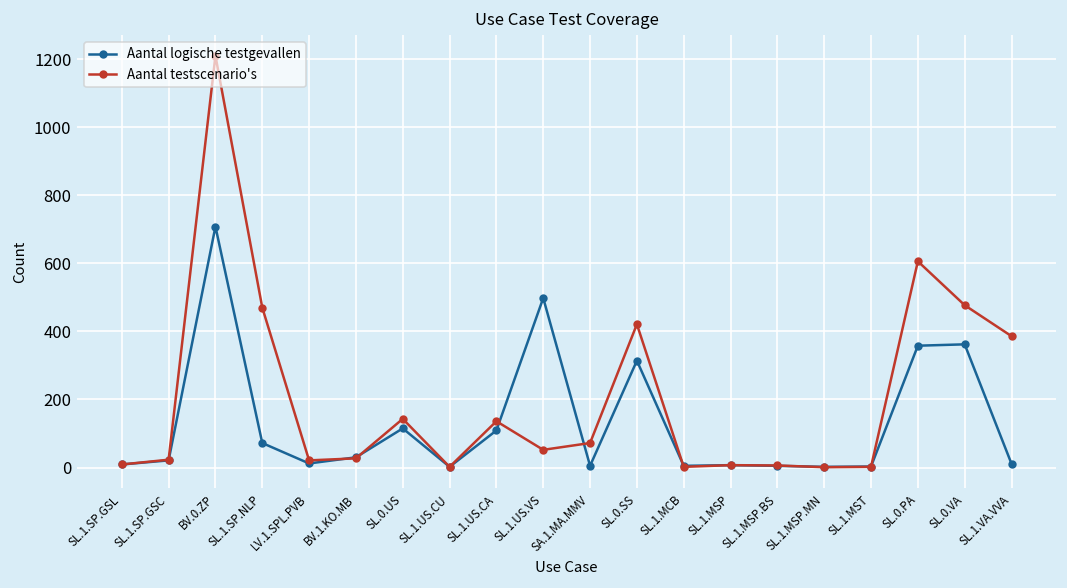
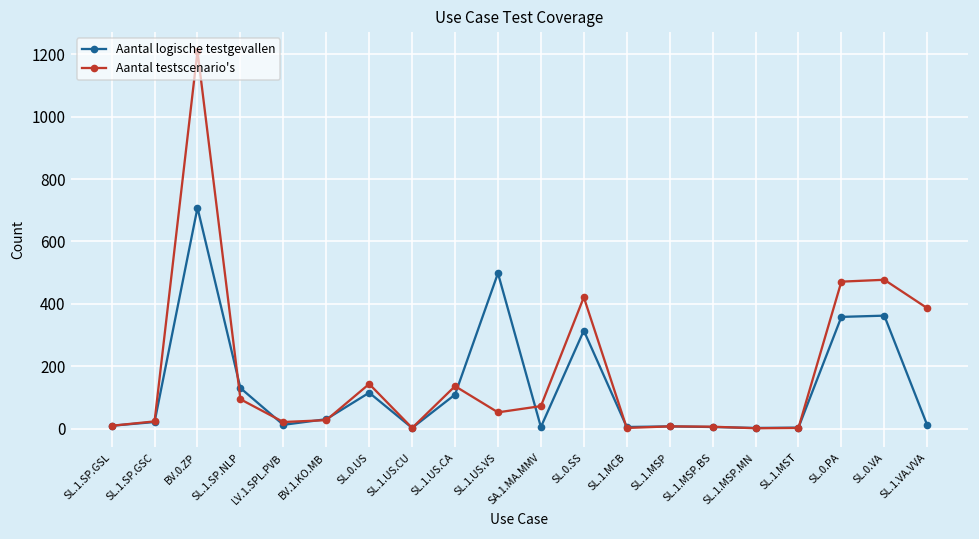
  {
    "Aantal logische testgevallen": {
      "BV.0.ZP": 710,
-     "SL.1.SP.NLP": 70,
+     "SL.1.SP.NLP": 130,
      "SL.0.US": 120,
      "SL.1.US.CA": 110,
      "SL.1.US.VS": 500,
      "SA.1.MA.MMV": 10,
      "SL.0.SS": 310,
      "SL.0.PA": 360,
      "SL.0.VA": 360,
      "SL.1.VA.VVA": 10
    },
    "Aantal testscenario's": {
-     "SL.1.SP.NLP": 470,
+     "SL.1.SP.NLP": 90,
      "SL.0.US": 140,
      "SL.1.US.CA": 140,
      "SL.1.US.VS": 50,
      "SA.1.MA.MMV": 70,
      "SL.0.SS": 420,
-     "SL.0.PA": 610,
+     "SL.0.PA": 470,
      "SL.0.VA": 480,
      "SL.1.VA.VVA": 390
    }
  }
